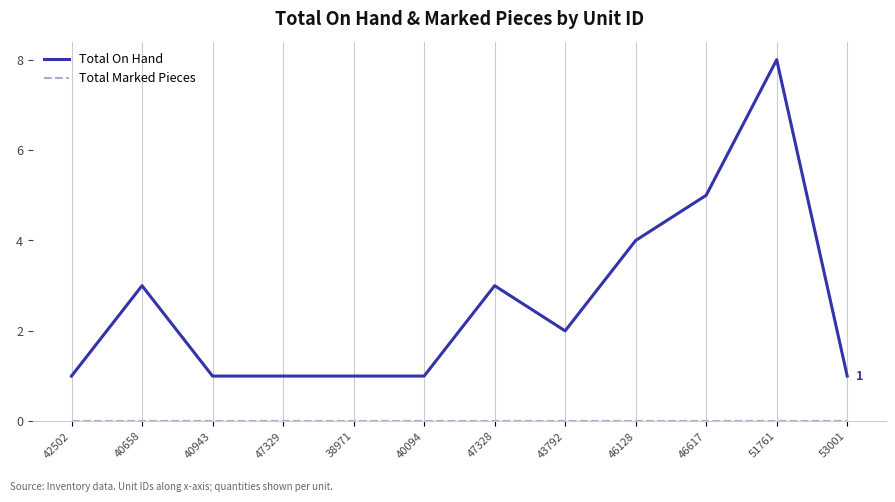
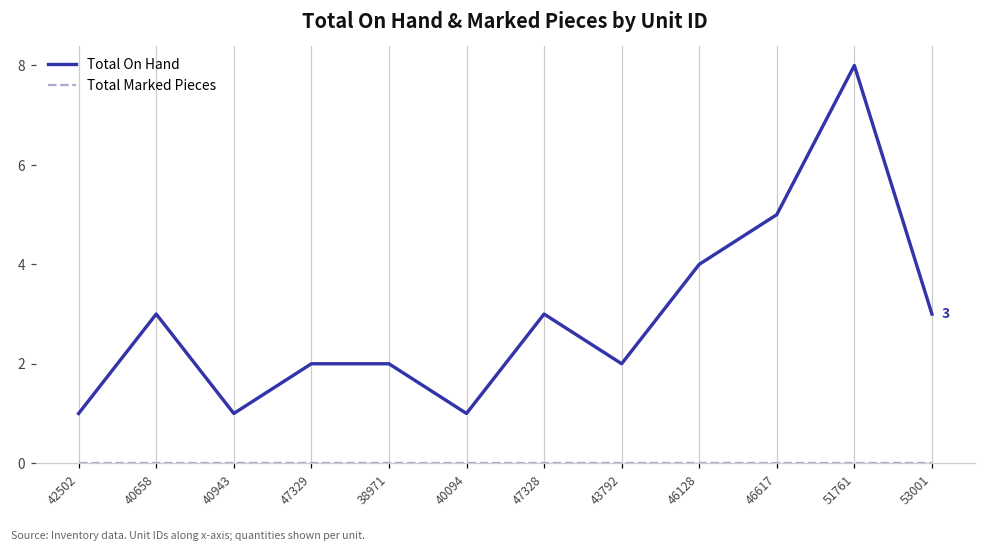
  {
    "Total On Hand": {
-     "47329": 1,
-     "38971": 1,
-     "53001": 1
+     "47329": 2,
+     "38971": 2,
+     "53001": 3
    },
    "Total Marked Pieces": {
      "42502": 0,
      "40658": 0,
      "40943": 0,
      "47329": 0,
      "38971": 0,
      "40094": 0,
      "47328": 0,
      "43792": 0,
      "46128": 0,
      "46617": 0,
      "51761": 0,
      "53001": 0
    }
  }
